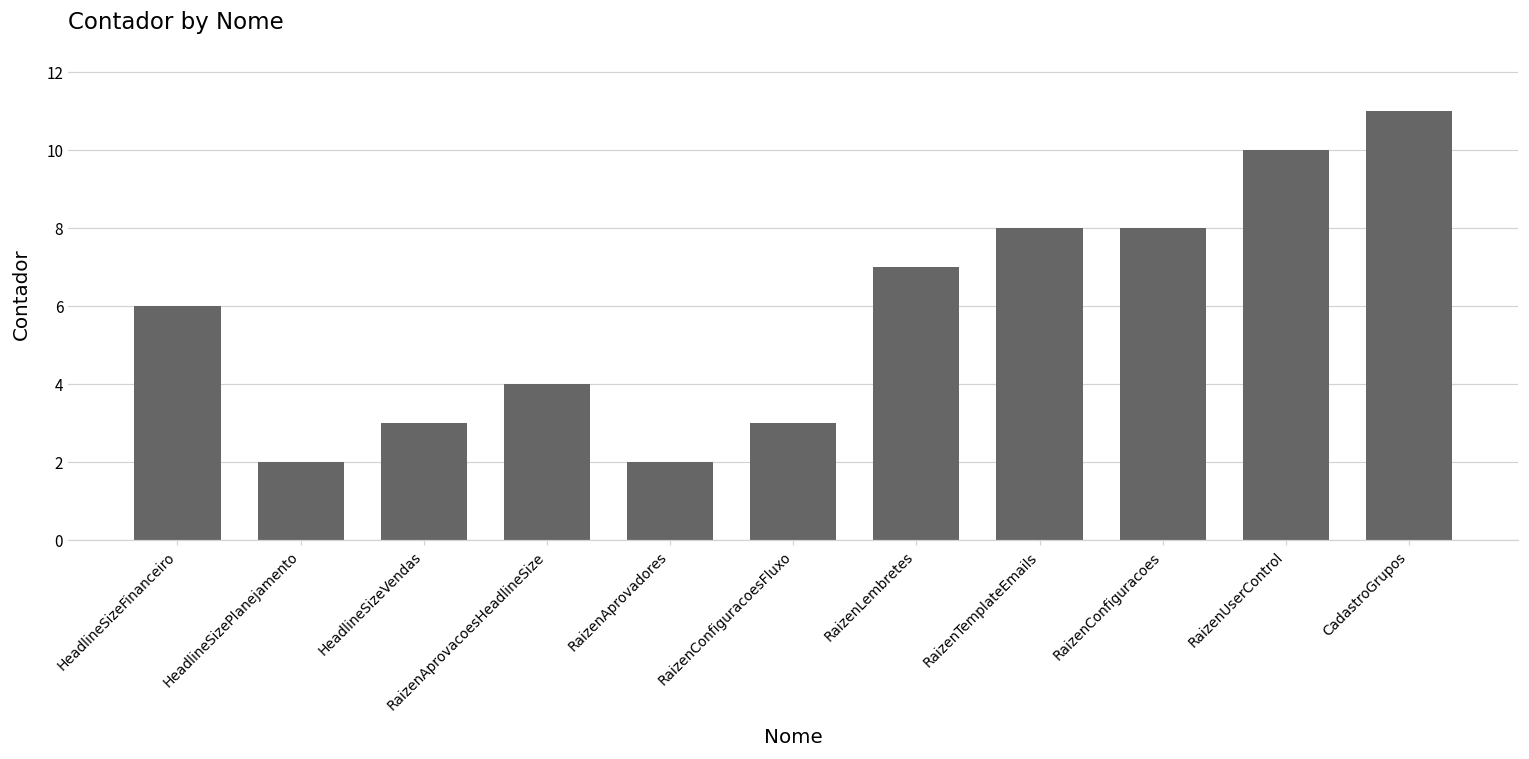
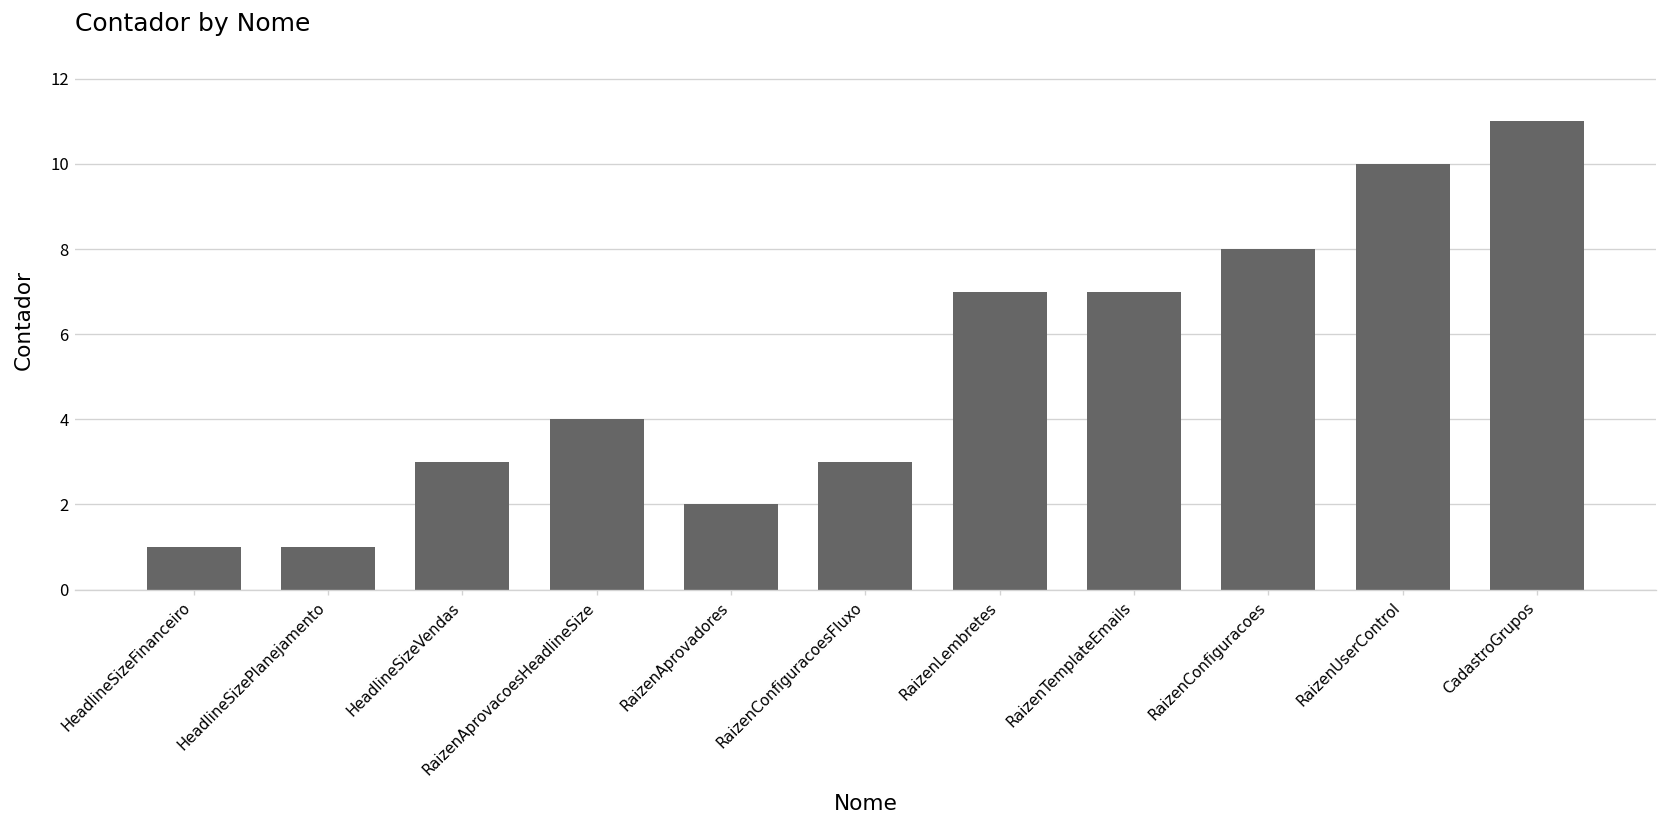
  {
-   "HeadlineSizeFinanceiro": 6,
-   "HeadlineSizePlanejamento": 2,
+   "HeadlineSizeFinanceiro": 1,
+   "HeadlineSizePlanejamento": 1,
    "HeadlineSizeVendas": 3,
    "RaizenAprovacoesHeadlineSize": 4,
    "RaizenAprovadores": 2,
    "RaizenConfiguracoesFluxo": 3,
    "RaizenLembretes": 7,
-   "RaizenTemplateEmails": 8,
+   "RaizenTemplateEmails": 7,
    "RaizenConfiguracoes": 8,
    "RaizenUserControl": 10,
    "CadastroGrupos": 11
  }
